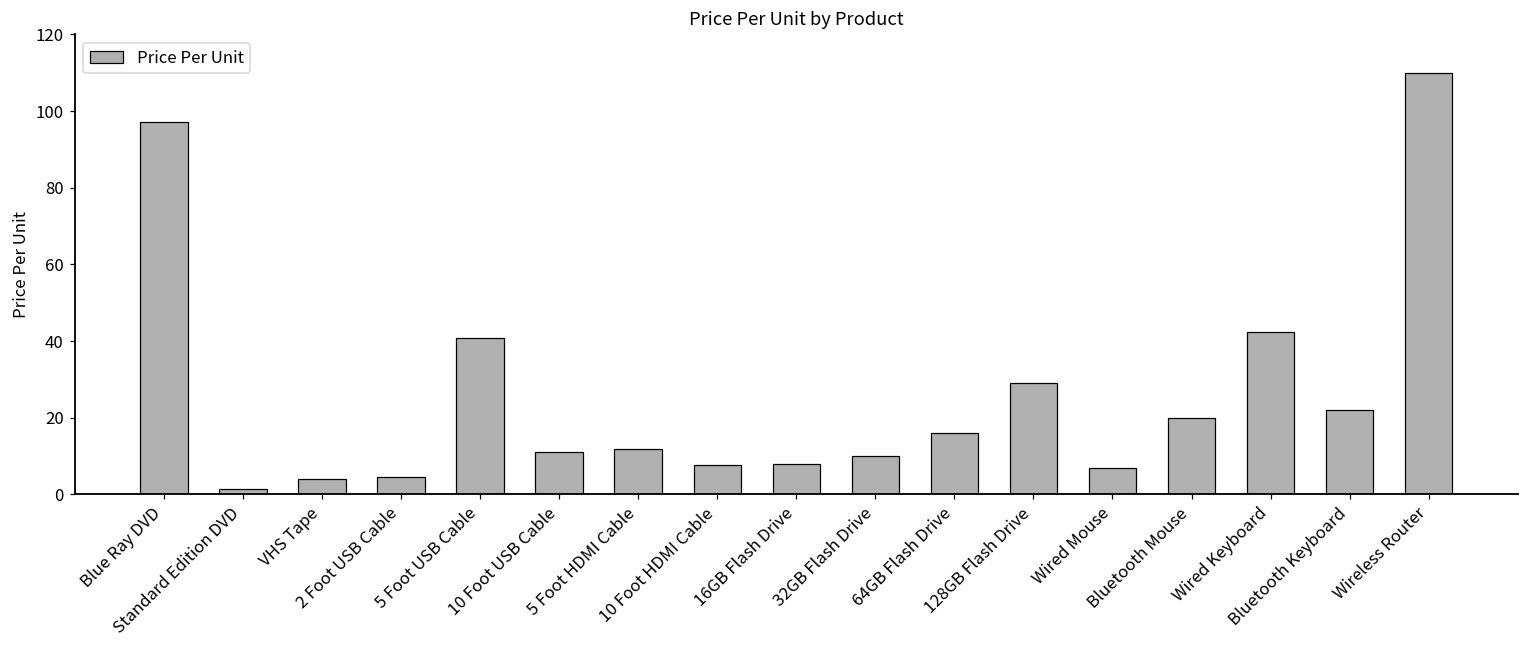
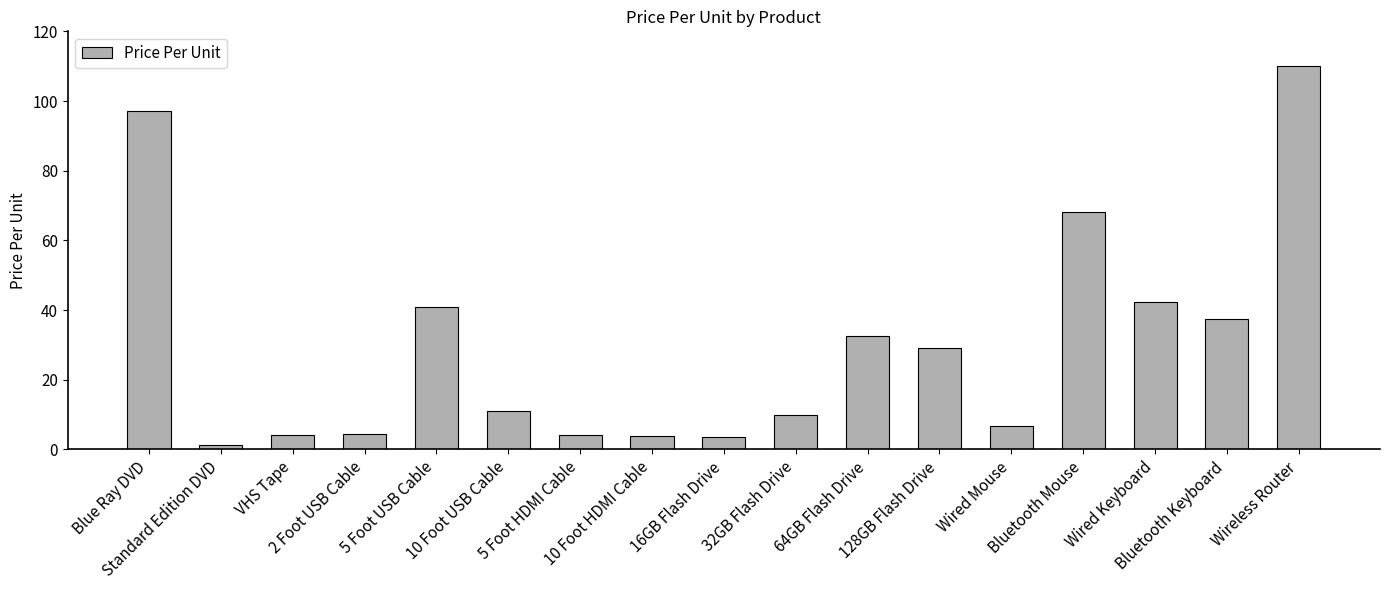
  {
    "Blue Ray DVD": 97,
    "Standard Edition DVD": 1,
    "VHS Tape": 4,
    "2 Foot USB Cable": 4,
    "5 Foot USB Cable": 41,
    "10 Foot USB Cable": 11,
-   "5 Foot HDMI Cable": 12,
-   "10 Foot HDMI Cable": 8,
-   "16GB Flash Drive": 8,
+   "5 Foot HDMI Cable": 4,
+   "10 Foot HDMI Cable": 4,
+   "16GB Flash Drive": 4,
    "32GB Flash Drive": 10,
-   "64GB Flash Drive": 16,
+   "64GB Flash Drive": 33,
    "128GB Flash Drive": 29,
    "Wired Mouse": 7,
-   "Bluetooth Mouse": 20,
+   "Bluetooth Mouse": 68,
    "Wired Keyboard": 42,
-   "Bluetooth Keyboard": 22,
+   "Bluetooth Keyboard": 37,
    "Wireless Router": 110
  }
